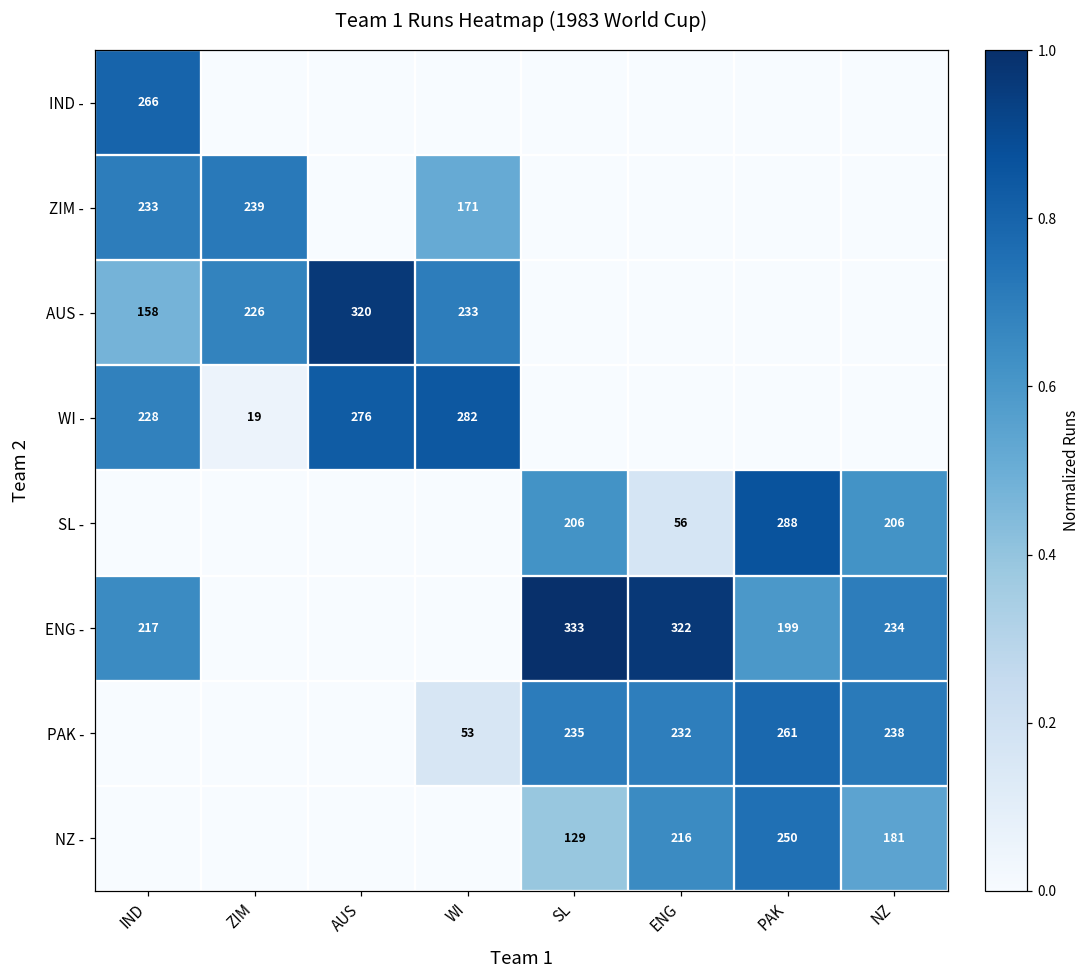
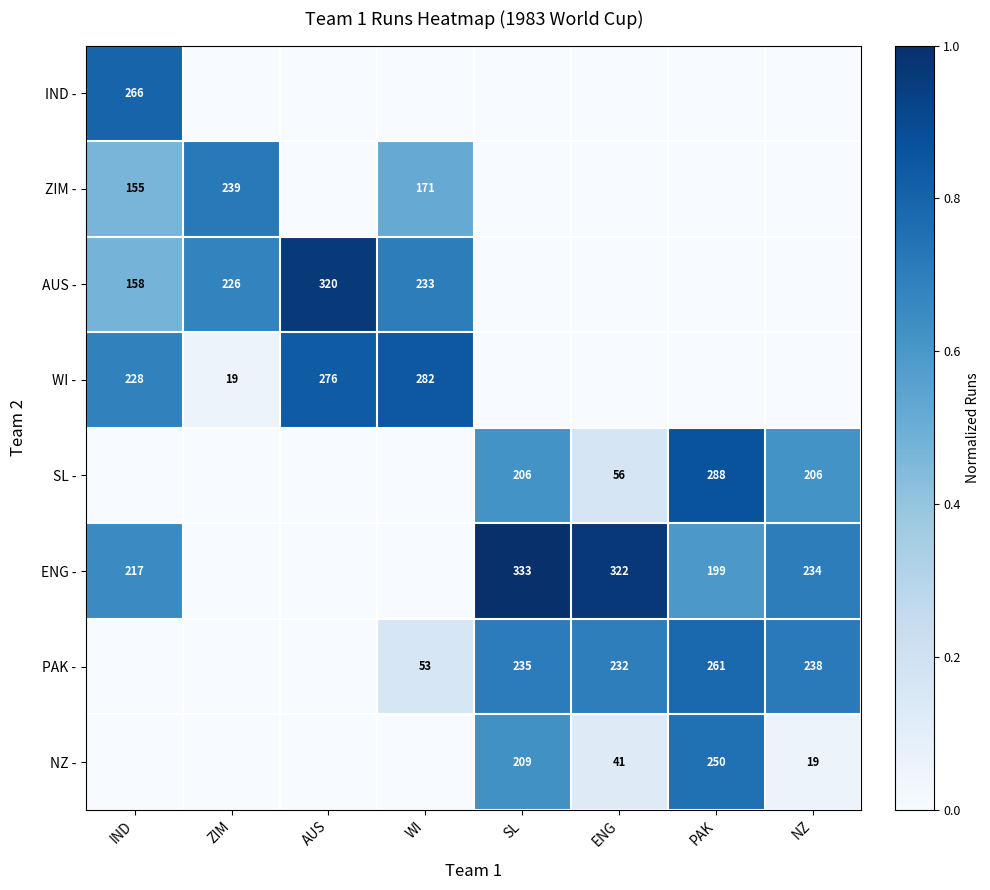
  {
    "IND -": {
      "IND": 266
    },
    "ZIM -": {
-     "IND": 233,
+     "IND": 155,
      "ZIM": 239,
      "WI": 171
    },
    "AUS -": {
      "IND": 158,
      "ZIM": 226,
      "AUS": 320,
      "WI": 233
    },
    "WI -": {
      "IND": 228,
      "ZIM": 19,
      "AUS": 276,
      "WI": 282
    },
    "SL -": {
      "SL": 206,
      "ENG": 56,
      "PAK": 288,
      "NZ": 206
    },
    "ENG -": {
      "IND": 217,
      "SL": 333,
      "ENG": 322,
      "PAK": 199,
      "NZ": 234
    },
    "PAK -": {
      "WI": 53,
      "SL": 235,
      "ENG": 232,
      "PAK": 261,
      "NZ": 238
    },
    "NZ -": {
-     "SL": 129,
-     "ENG": 216,
+     "SL": 209,
+     "ENG": 41,
      "PAK": 250,
-     "NZ": 181
+     "NZ": 19
    }
  }
